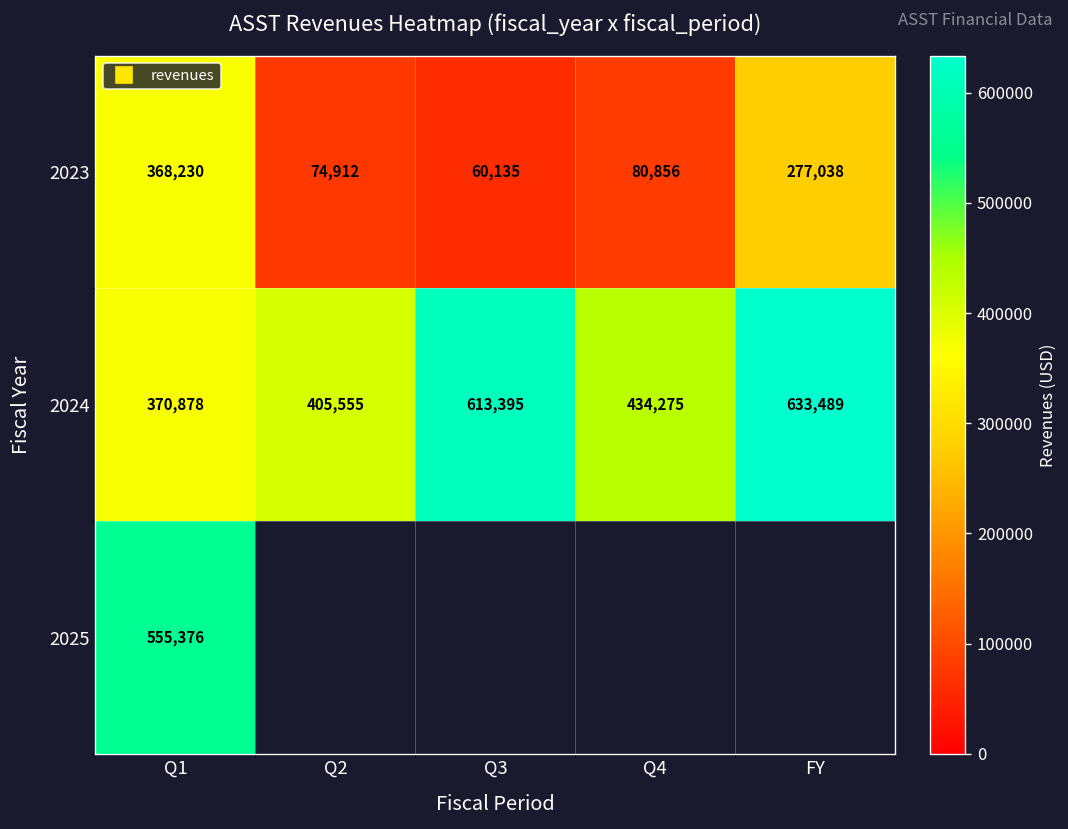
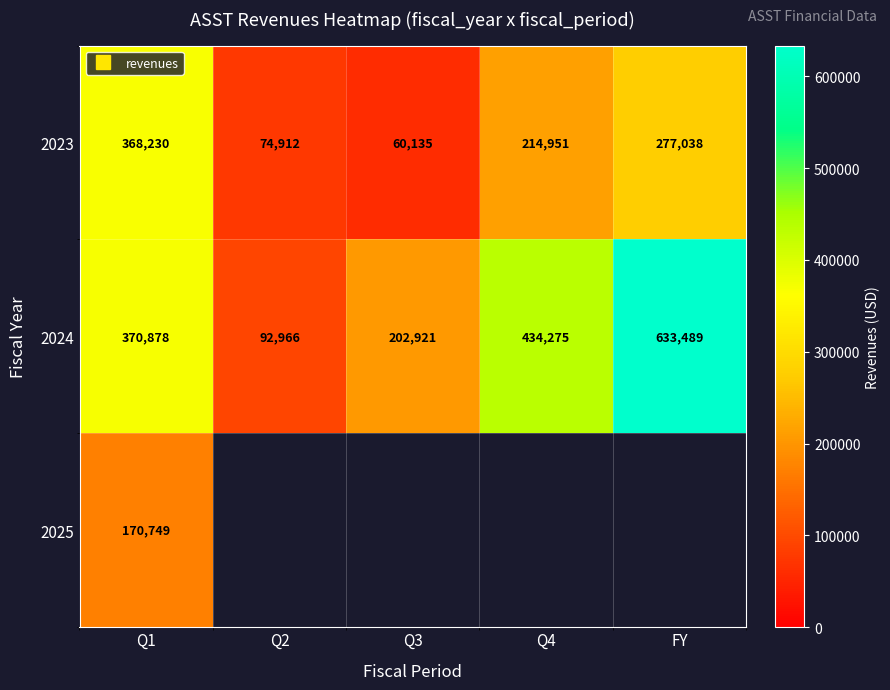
  {
    "2023": {
      "Q1": "368,230",
      "Q2": "74,912",
      "Q3": "60,135",
-     "Q4": "80,856",
+     "Q4": "214,951",
      "FY": "277,038"
    },
    "2024": {
      "Q1": "370,878",
-     "Q2": "405,555",
-     "Q3": "613,395",
+     "Q2": "92,966",
+     "Q3": "202,921",
      "Q4": "434,275",
      "FY": "633,489"
    },
    "2025": {
-     "Q1": "555,376"
+     "Q1": "170,749"
    }
  }
